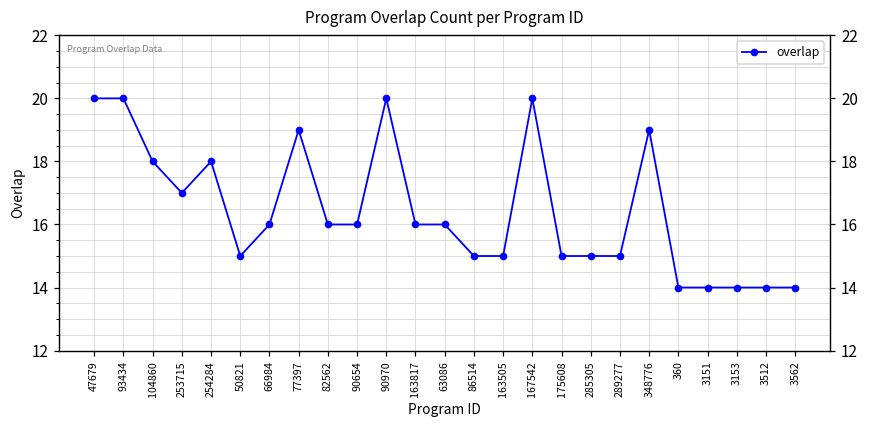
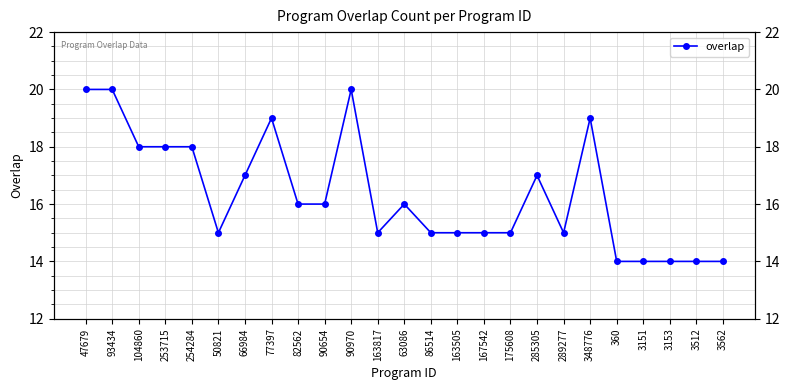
  {
    "47679": 20,
    "93434": 20,
    "104860": 18,
-   "253715": 17,
+   "253715": 18,
    "254284": 18,
    "50821": 15,
-   "66984": 16,
+   "66984": 17,
    "77397": 19,
    "82562": 16,
    "90654": 16,
    "90970": 20,
-   "163817": 16,
+   "163817": 15,
    "63086": 16,
    "86514": 15,
    "163505": 15,
-   "167542": 20,
+   "167542": 15,
    "175608": 15,
-   "285305": 15,
+   "285305": 17,
    "289277": 15,
    "348776": 19,
    "360": 14,
    "3151": 14,
    "3153": 14,
    "3512": 14,
    "3562": 14
  }
